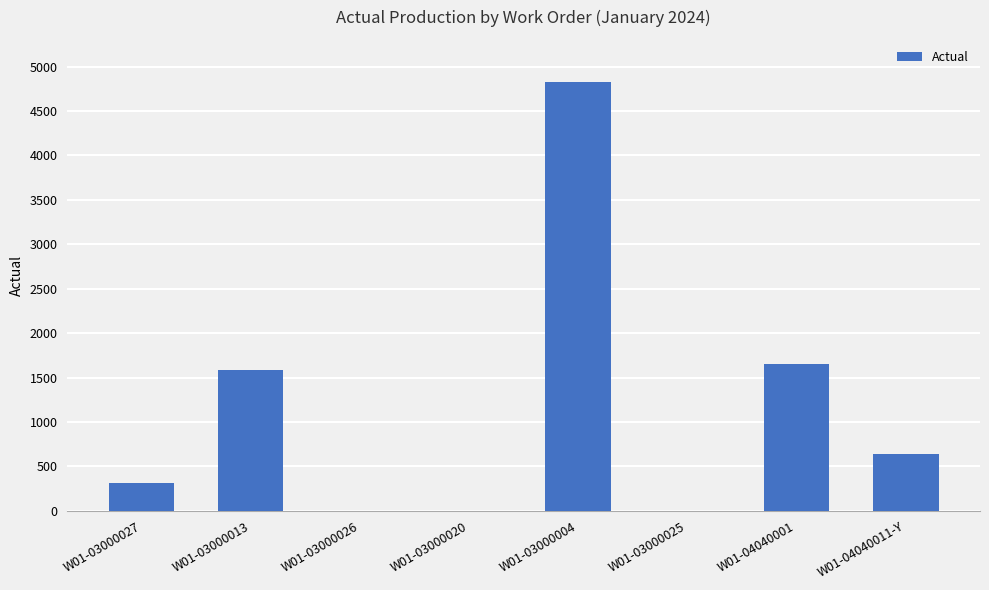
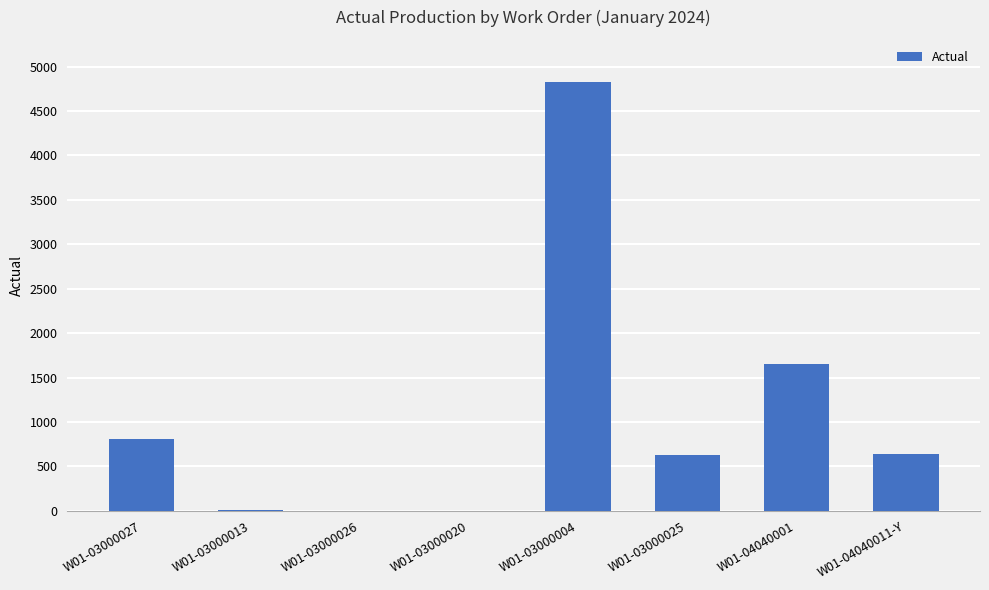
  {
-   "W01-03000027": 300,
-   "W01-03000013": 1600,
+   "W01-03000027": 800,
+   "W01-03000013": 0,
    "W01-03000026": 0,
    "W01-03000020": 0,
    "W01-03000004": 4800,
-   "W01-03000025": 0,
+   "W01-03000025": 600,
    "W01-04040001": 1700,
    "W01-04040011-Y": 600
  }
